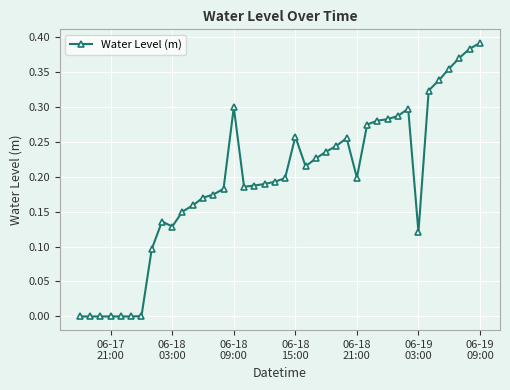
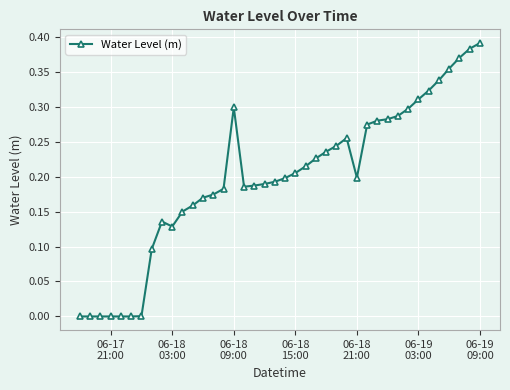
  {
    "06-17 21:00": 0.00,
    "06-18 03:00": 0.13,
    "06-18 09:00": 0.30,
-   "06-18 15:00": 0.26,
+   "06-18 15:00": 0.21,
    "06-18 21:00": 0.20,
-   "06-19 03:00": 0.12,
+   "06-19 03:00": 0.31,
    "06-19 09:00": 0.39
  }
